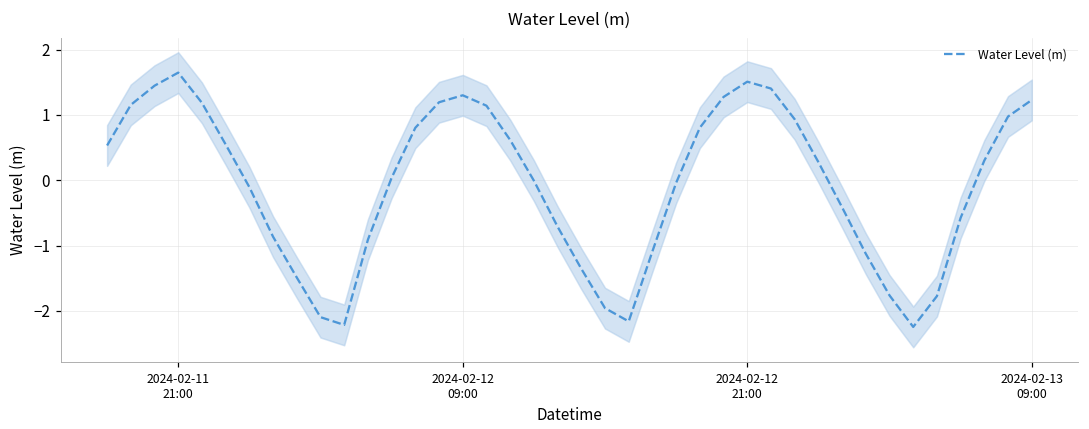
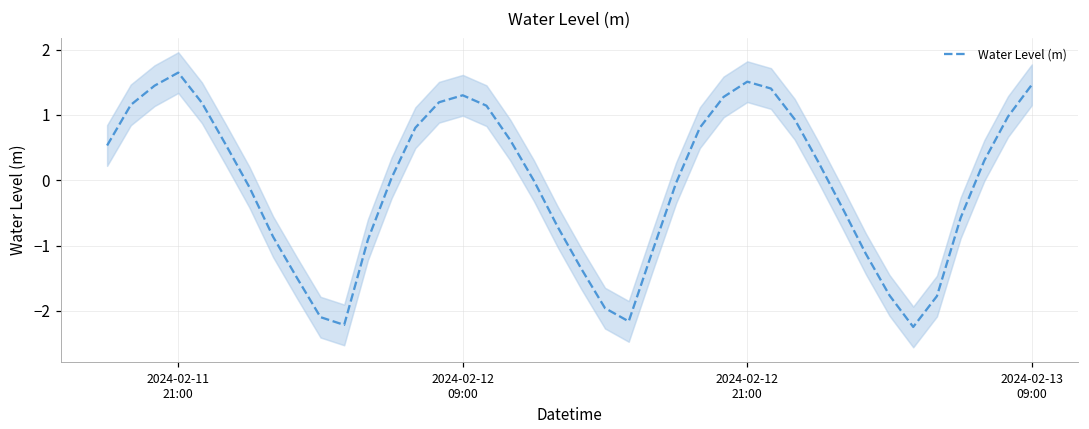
  {
    "Water Level (m)": {
      "2024-02-11 21:00": 1.6,
      "2024-02-12 09:00": 1.3,
      "2024-02-12 21:00": 1.5,
-     "2024-02-13 09:00": 1.2
+     "2024-02-13 09:00": 1.5
    }
  }
